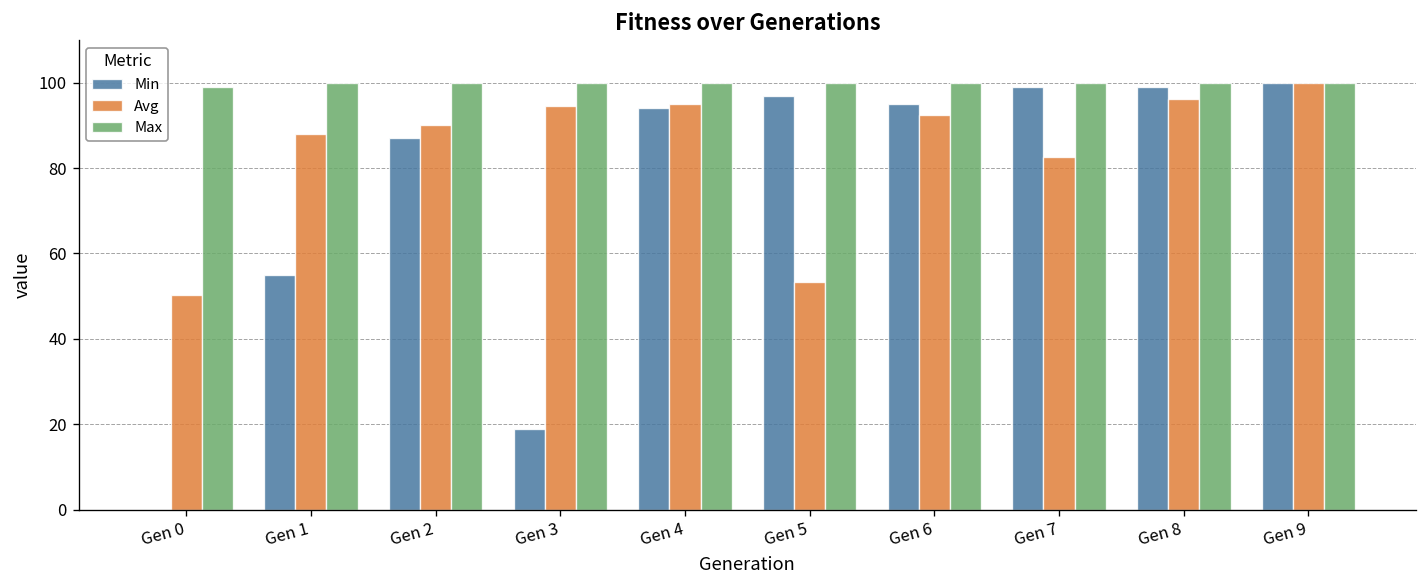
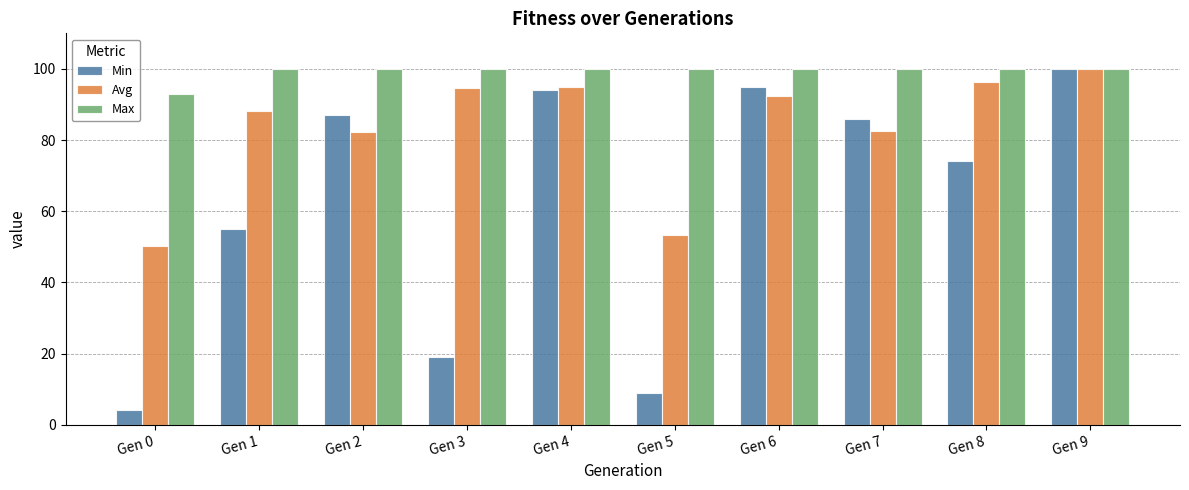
  {
    "Min": {
-     "Gen 0": 0,
+     "Gen 0": 4,
      "Gen 1": 55,
      "Gen 2": 87,
      "Gen 3": 19,
      "Gen 4": 94,
-     "Gen 5": 97,
+     "Gen 5": 9,
      "Gen 6": 95,
-     "Gen 7": 99,
-     "Gen 8": 99,
+     "Gen 7": 86,
+     "Gen 8": 74,
      "Gen 9": 100
    },
    "Avg": {
      "Gen 0": 50,
      "Gen 1": 88,
-     "Gen 2": 90,
+     "Gen 2": 82,
      "Gen 3": 95,
      "Gen 4": 95,
      "Gen 5": 53,
      "Gen 6": 92,
      "Gen 7": 83,
      "Gen 8": 96,
      "Gen 9": 100
    },
    "Max": {
-     "Gen 0": 99,
+     "Gen 0": 93,
      "Gen 1": 100,
      "Gen 2": 100,
      "Gen 3": 100,
      "Gen 4": 100,
      "Gen 5": 100,
      "Gen 6": 100,
      "Gen 7": 100,
      "Gen 8": 100,
      "Gen 9": 100
    }
  }
